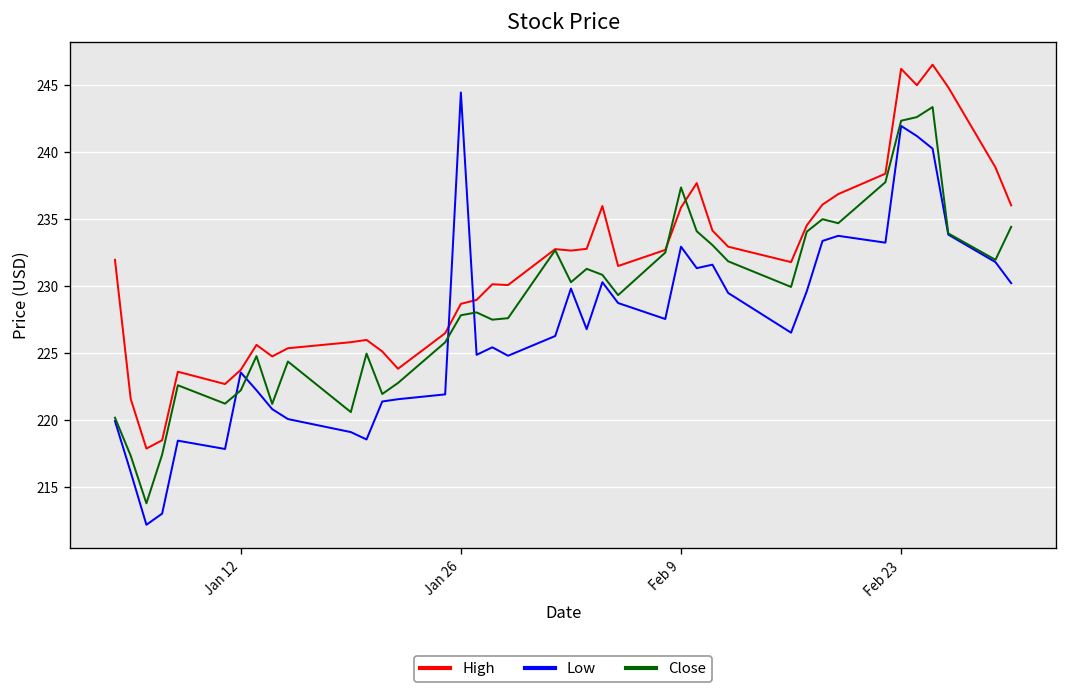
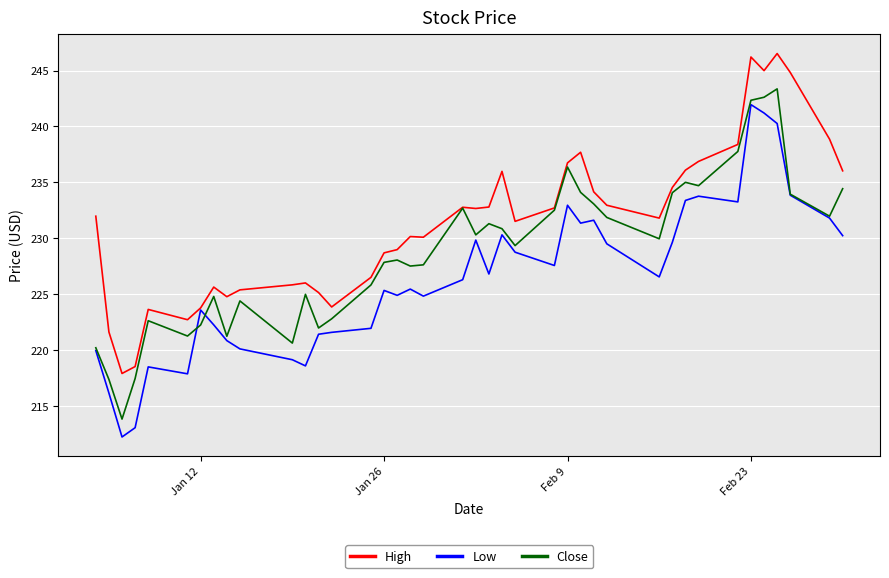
  {
    "High": {
      "Jan 26": 228.7,
-     "Feb 9": 235.9,
+     "Feb 9": 236.7,
      "Feb 23": 246.2
    },
    "Low": {
-     "Jan 26": 244.4,
+     "Jan 26": 225.3,
      "Feb 9": 232.9,
      "Feb 23": 242.0
    },
    "Close": {
      "Jan 12": 222.2,
      "Jan 26": 227.8,
-     "Feb 9": 237.4,
+     "Feb 9": 236.4,
      "Feb 23": 242.3
    }
  }
